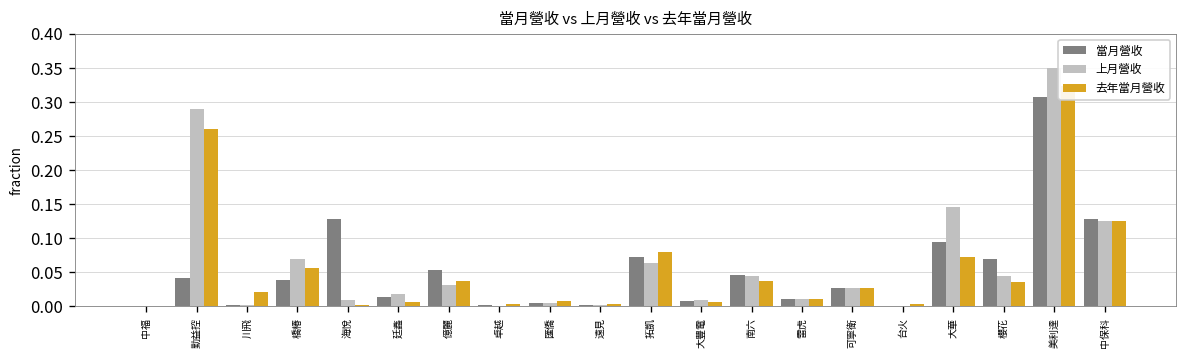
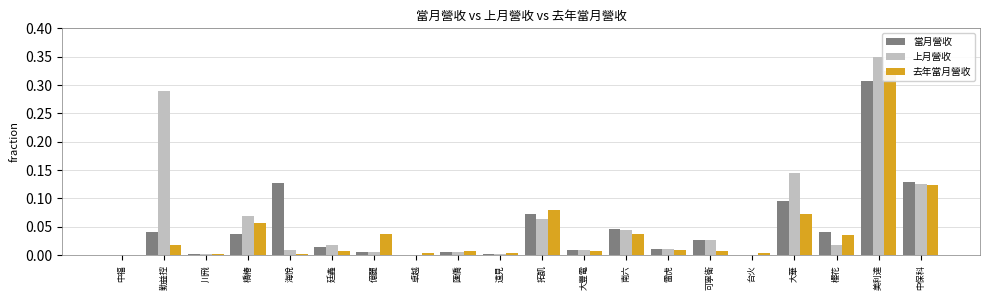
  {
    "當月營收": {
      "勤益控": 0.04,
      "橋椿": 0.04,
      "海悅": 0.13,
      "廷鑫": 0.01,
-     "億麗": 0.05,
+     "億麗": 0.01,
      "匯僑": 0.01,
      "拓凱": 0.07,
      "大豐電": 0.01,
      "南六": 0.05,
      "雷虎": 0.01,
      "可寧衛": 0.03,
      "大華": 0.09,
-     "櫻花": 0.07,
+     "櫻花": 0.04,
      "美利達": 0.31,
      "中保科": 0.13
    },
    "上月營收": {
      "勤益控": 0.29,
      "橋椿": 0.07,
      "海悅": 0.01,
      "廷鑫": 0.02,
-     "億麗": 0.03,
+     "億麗": 0.01,
      "匯僑": 0.01,
      "拓凱": 0.06,
      "大豐電": 0.01,
      "南六": 0.04,
      "雷虎": 0.01,
      "可寧衛": 0.03,
      "大華": 0.14,
-     "櫻花": 0.04,
+     "櫻花": 0.02,
      "美利達": 0.35,
      "中保科": 0.12
    },
    "去年當月營收": {
-     "勤益控": 0.26,
-     "川飛": 0.02,
+     "勤益控": 0.02,
+     "川飛": 0.00,
      "橋椿": 0.06,
      "廷鑫": 0.01,
      "億麗": 0.04,
      "匯僑": 0.01,
      "拓凱": 0.08,
      "大豐電": 0.01,
      "南六": 0.04,
      "雷虎": 0.01,
-     "可寧衛": 0.03,
+     "可寧衛": 0.01,
      "大華": 0.07,
      "櫻花": 0.04,
      "中保科": 0.12
    }
  }
